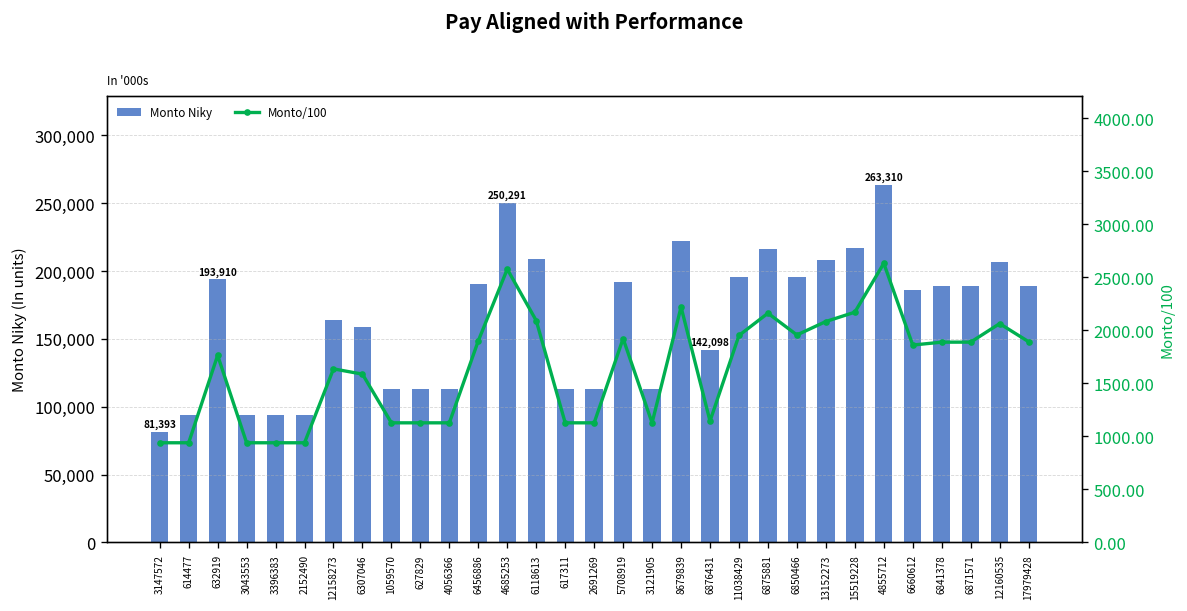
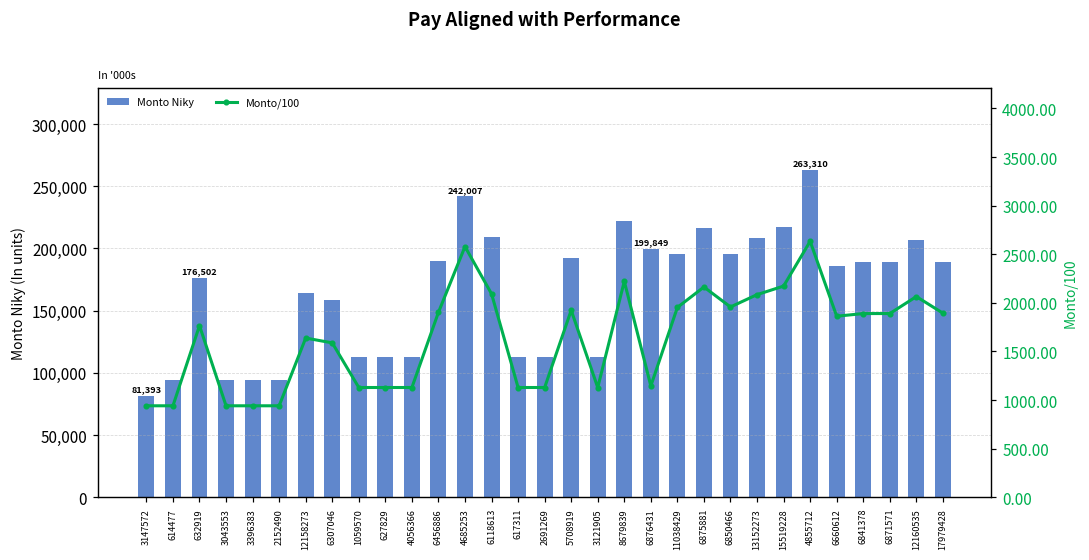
  {
    "Monto Niky": {
      "3147572": "81,393",
-     "632919": "193,910",
-     "4685253": "250,291",
-     "6876431": "142,098",
+     "632919": "176,502",
+     "4685253": "242,007",
+     "6876431": "199,849",
      "4855712": "263,310"
    }
  }
